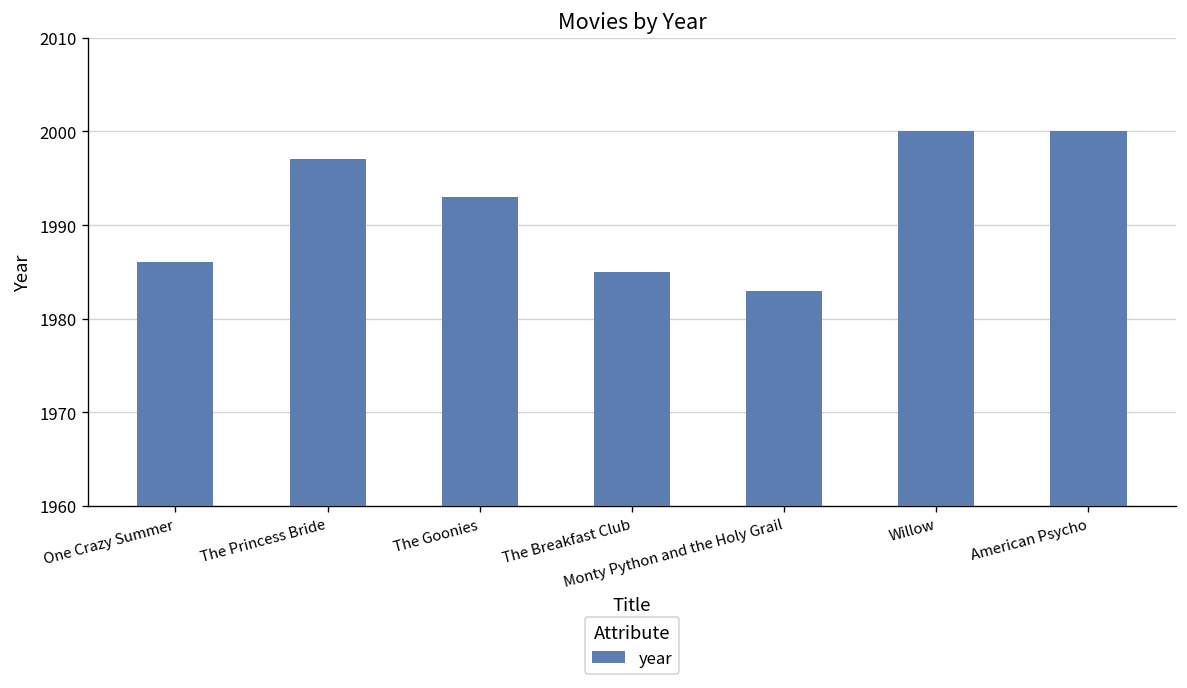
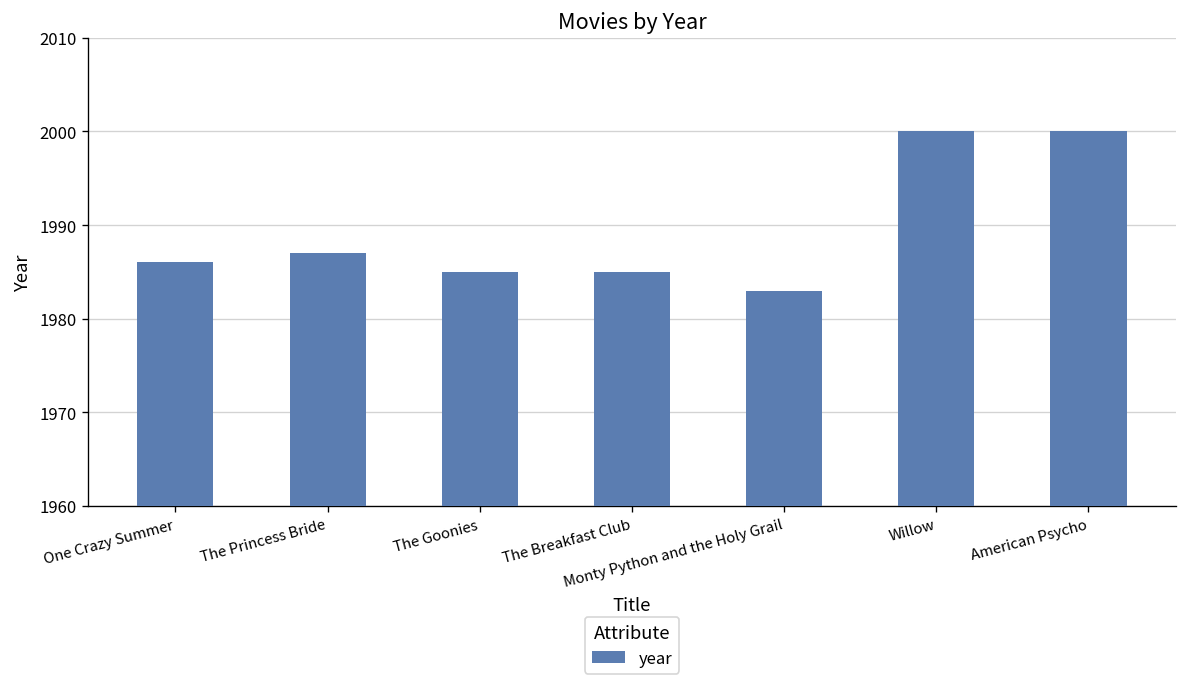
  {
    "One Crazy Summer": 1986,
-   "The Princess Bride": 1997,
-   "The Goonies": 1993,
+   "The Princess Bride": 1987,
+   "The Goonies": 1985,
    "The Breakfast Club": 1985,
    "Monty Python and the Holy Grail": 1983,
    "Willow": 2000,
    "American Psycho": 2000
  }
